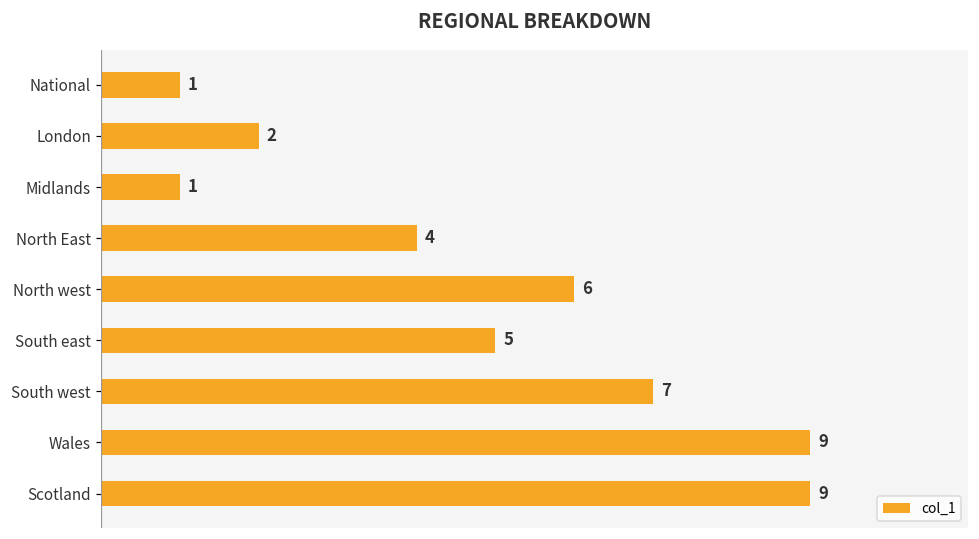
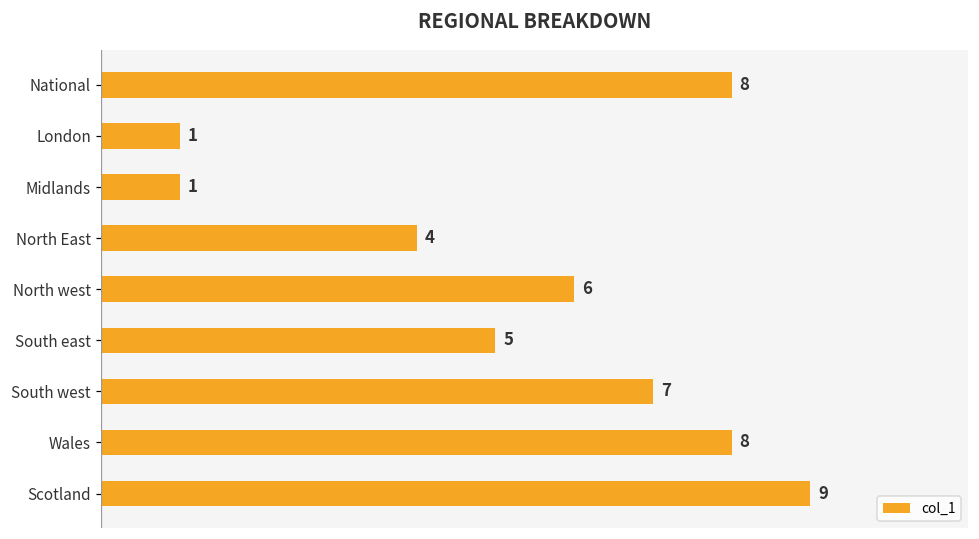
  {
-   "National": 1,
-   "London": 2,
+   "National": 8,
+   "London": 1,
    "Midlands": 1,
    "North East": 4,
    "North west": 6,
    "South east": 5,
    "South west": 7,
-   "Wales": 9,
+   "Wales": 8,
    "Scotland": 9
  }
